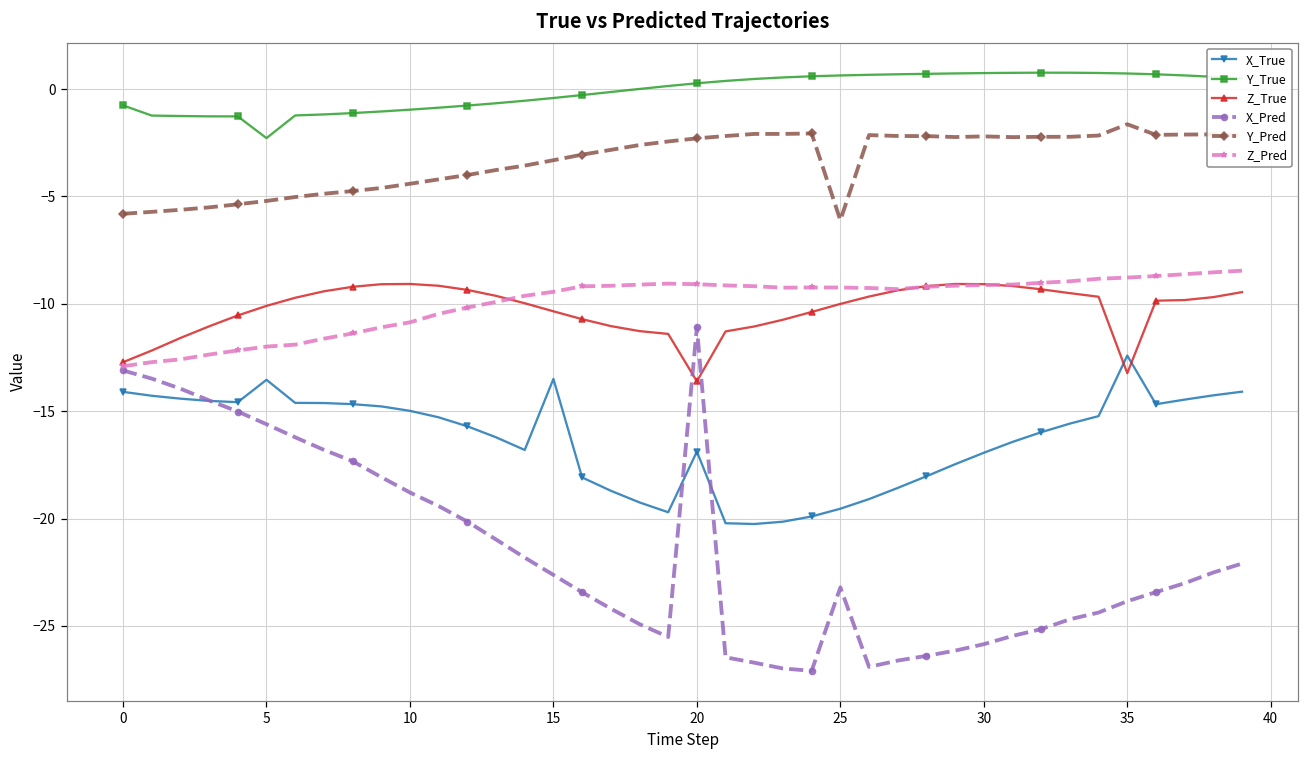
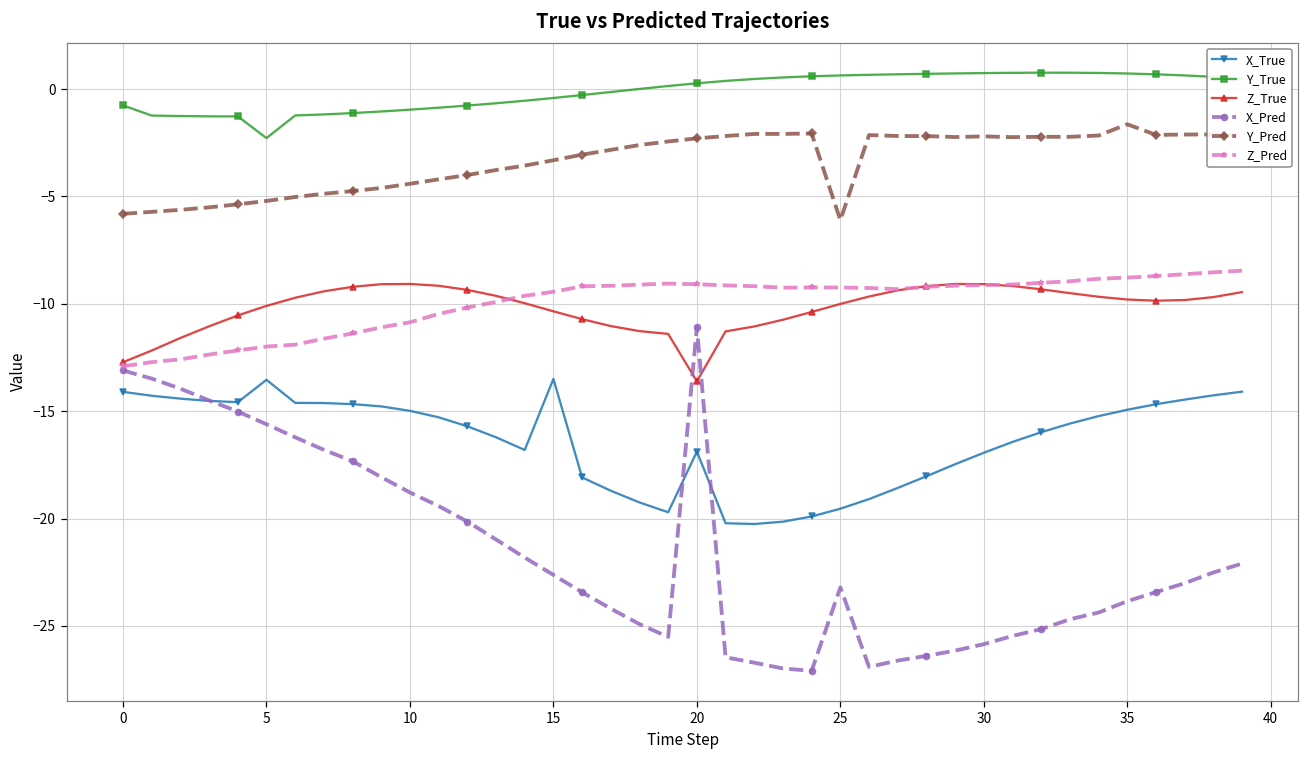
  {
    "X_True": {
      "0": -14.1,
      "5": -13.5,
      "10": -15.0,
      "15": -13.5,
      "20": -16.9,
      "25": -19.5,
      "30": -16.9,
-     "35": -12.4
+     "35": -14.9
    },
    "Y_True": {
      "0": -0.8,
      "5": -2.3,
      "10": -1.0,
      "15": -0.4,
      "20": 0.3,
      "25": 0.6,
      "30": 0.7,
      "35": 0.7
    },
    "Z_True": {
      "0": -12.7,
      "5": -10.1,
      "10": -9.1,
      "15": -10.3,
      "20": -13.6,
      "25": -10.0,
-     "35": -13.2
+     "35": -9.8
    },
    "X_Pred": {
      "0": -13.1,
      "5": -15.6,
      "10": -18.8,
      "15": -22.6,
      "20": -11.1,
      "25": -23.2,
      "30": -25.8,
      "35": -23.8
    },
    "Y_Pred": {
      "0": -5.8,
      "5": -5.2,
      "10": -4.4,
      "15": -3.3,
      "20": -2.3,
      "25": -6.1,
      "30": -2.2,
      "35": -1.6
    },
    "Z_Pred": {
      "0": -12.9,
      "5": -12.0,
      "10": -10.9,
      "15": -9.4,
      "20": -9.1,
      "25": -9.2,
      "35": -8.8
    }
  }
